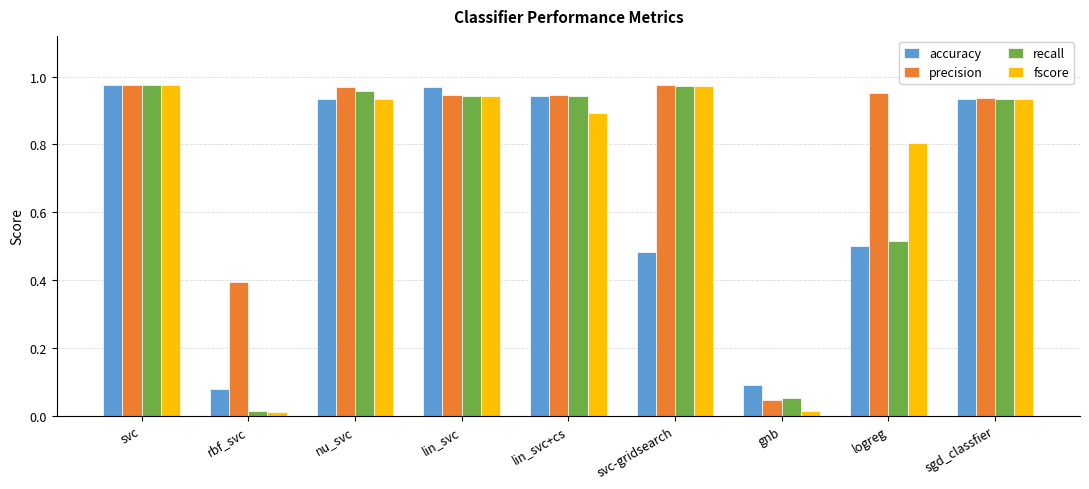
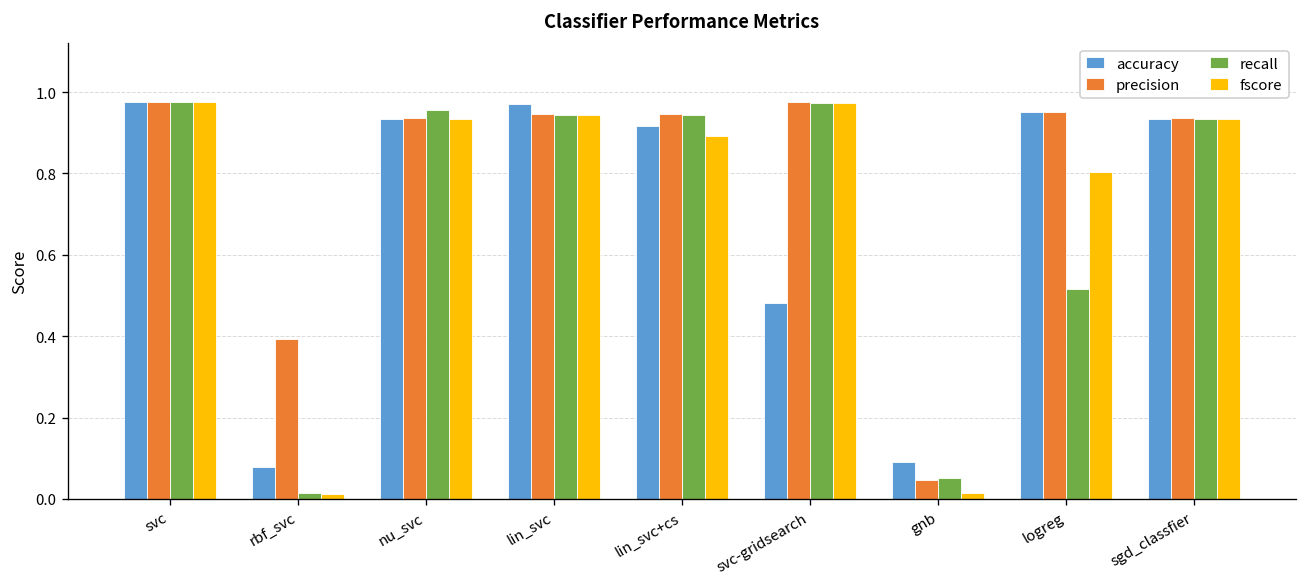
  {
    "accuracy": {
      "svc": 0.97,
      "rbf_svc": 0.08,
      "nu_svc": 0.93,
      "lin_svc": 0.97,
-     "lin_svc+cs": 0.94,
+     "lin_svc+cs": 0.92,
      "svc-gridsearch": 0.48,
      "gnb": 0.09,
-     "logreg": 0.50,
+     "logreg": 0.95,
      "sgd_classfier": 0.93
    },
    "precision": {
      "svc": 0.98,
      "rbf_svc": 0.39,
-     "nu_svc": 0.97,
+     "nu_svc": 0.94,
      "lin_svc": 0.95,
      "lin_svc+cs": 0.95,
      "svc-gridsearch": 0.97,
      "gnb": 0.05,
      "logreg": 0.95,
      "sgd_classfier": 0.94
    },
    "recall": {
      "svc": 0.97,
      "rbf_svc": 0.01,
      "nu_svc": 0.96,
      "lin_svc": 0.94,
      "lin_svc+cs": 0.94,
      "svc-gridsearch": 0.97,
      "gnb": 0.05,
      "logreg": 0.52,
      "sgd_classfier": 0.93
    },
    "fscore": {
      "svc": 0.97,
      "rbf_svc": 0.01,
      "nu_svc": 0.93,
      "lin_svc": 0.94,
      "lin_svc+cs": 0.89,
      "svc-gridsearch": 0.97,
      "gnb": 0.02,
      "logreg": 0.80,
      "sgd_classfier": 0.93
    }
  }
